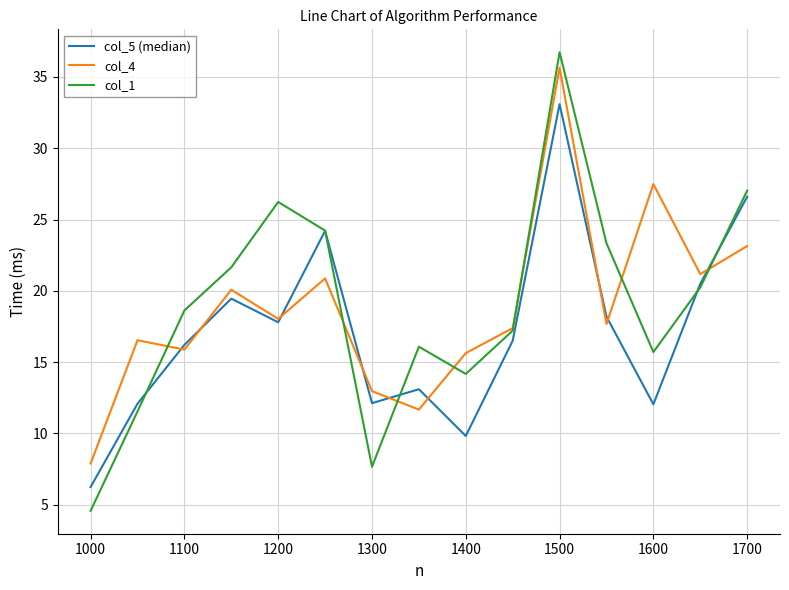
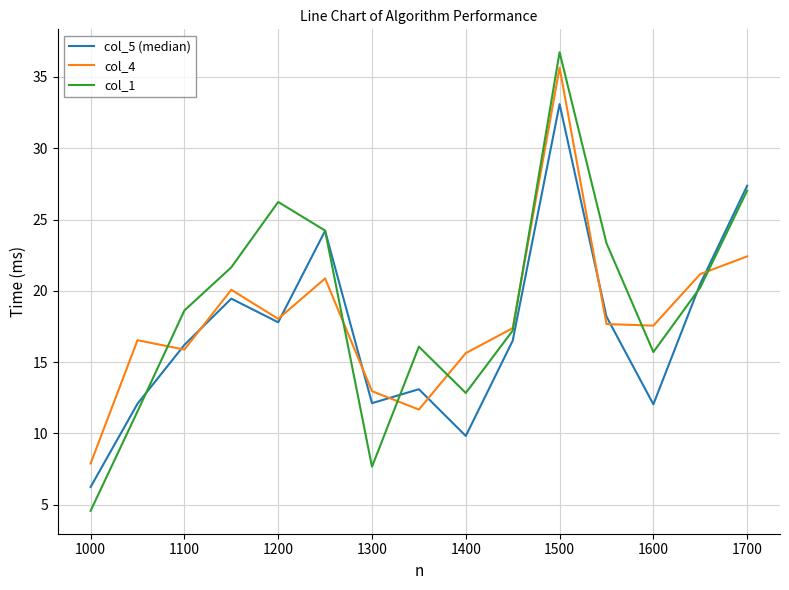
  {
    "col_5 (median)": {
      "1000": 6.2,
      "1100": 16.2,
      "1200": 17.8,
      "1300": 12.1,
      "1400": 9.8,
      "1500": 33.1,
      "1600": 12.0,
-     "1700": 26.6
+     "1700": 27.4
    },
    "col_4": {
      "1000": 7.9,
      "1100": 15.9,
      "1200": 18.0,
      "1300": 13.0,
      "1400": 15.6,
      "1500": 35.7,
-     "1600": 27.5,
-     "1700": 23.1
+     "1600": 17.6,
+     "1700": 22.4
    },
    "col_1": {
      "1000": 4.6,
      "1100": 18.6,
      "1200": 26.2,
      "1300": 7.7,
-     "1400": 14.2,
+     "1400": 12.8,
      "1500": 36.7,
      "1600": 15.7,
      "1700": 27.0
    }
  }
